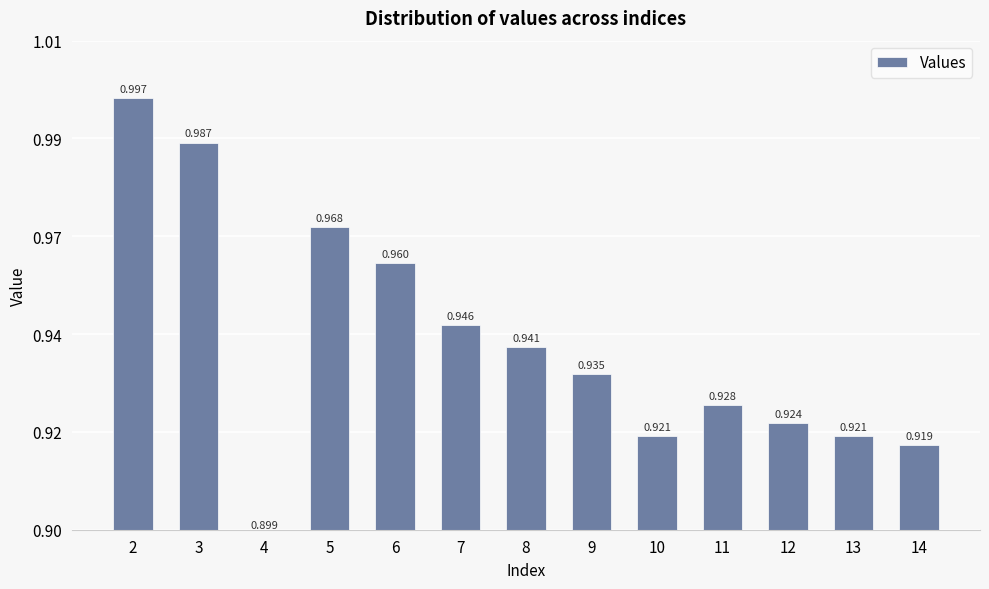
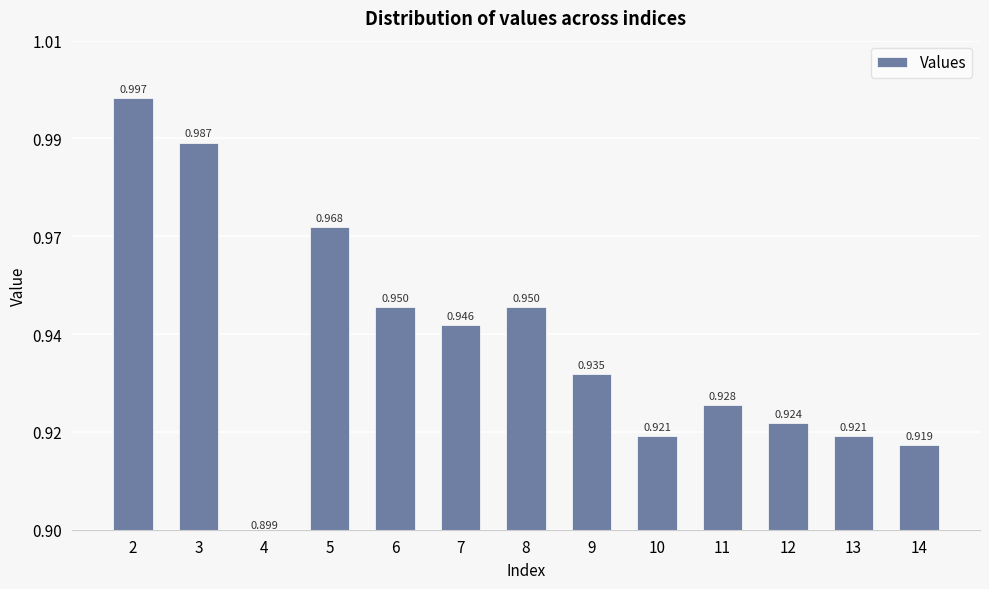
  {
    "2": 0.997,
    "3": 0.987,
    "5": 0.968,
-   "6": 0.960,
+   "6": 0.950,
    "7": 0.946,
-   "8": 0.941,
+   "8": 0.950,
    "9": 0.935,
    "10": 0.921,
    "11": 0.928,
    "12": 0.924,
    "13": 0.921,
    "14": 0.919
  }
